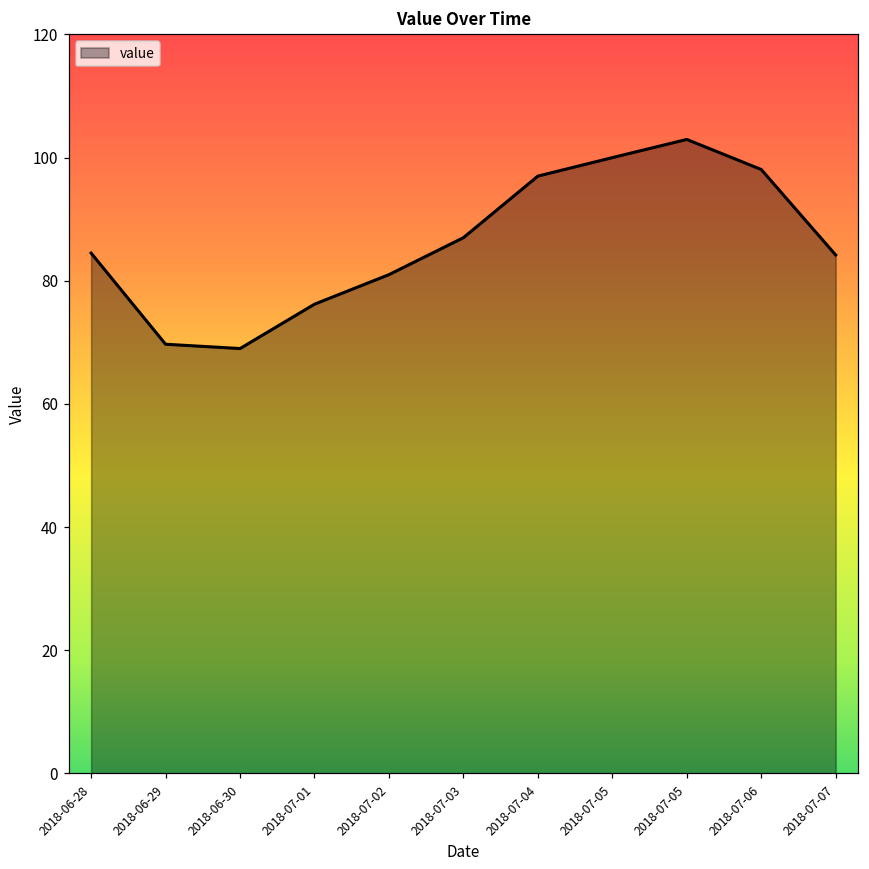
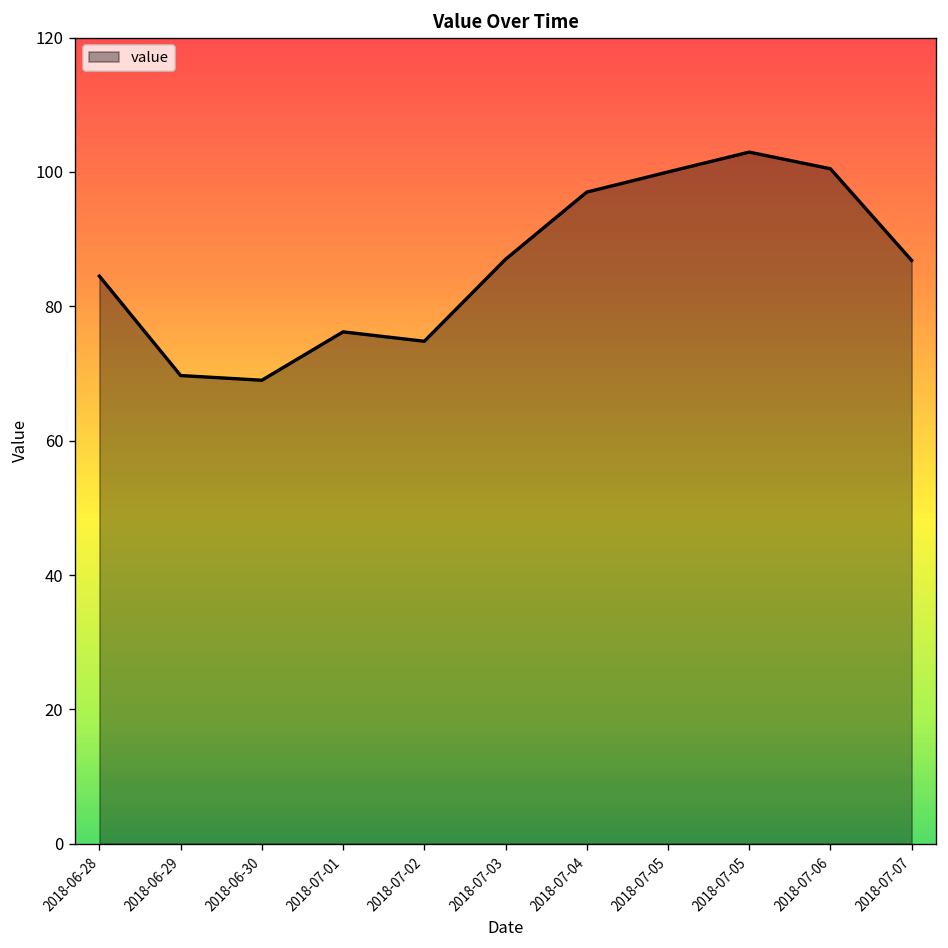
  {
    "2018-06-28": 85,
    "2018-06-29": 70,
    "2018-06-30": 69,
    "2018-07-01": 76,
-   "2018-07-02": 81,
+   "2018-07-02": 75,
    "2018-07-03": 87,
    "2018-07-04": 97,
-   "2018-07-06": 98,
-   "2018-07-07": 84
+   "2018-07-06": 100,
+   "2018-07-07": 87
  }
